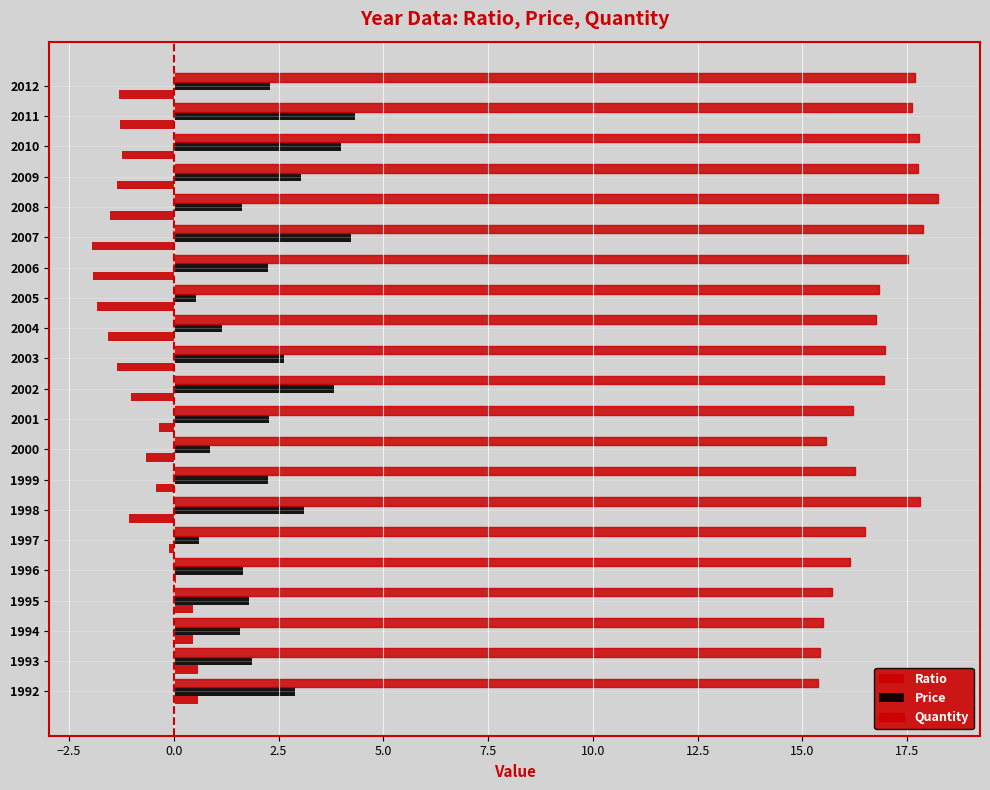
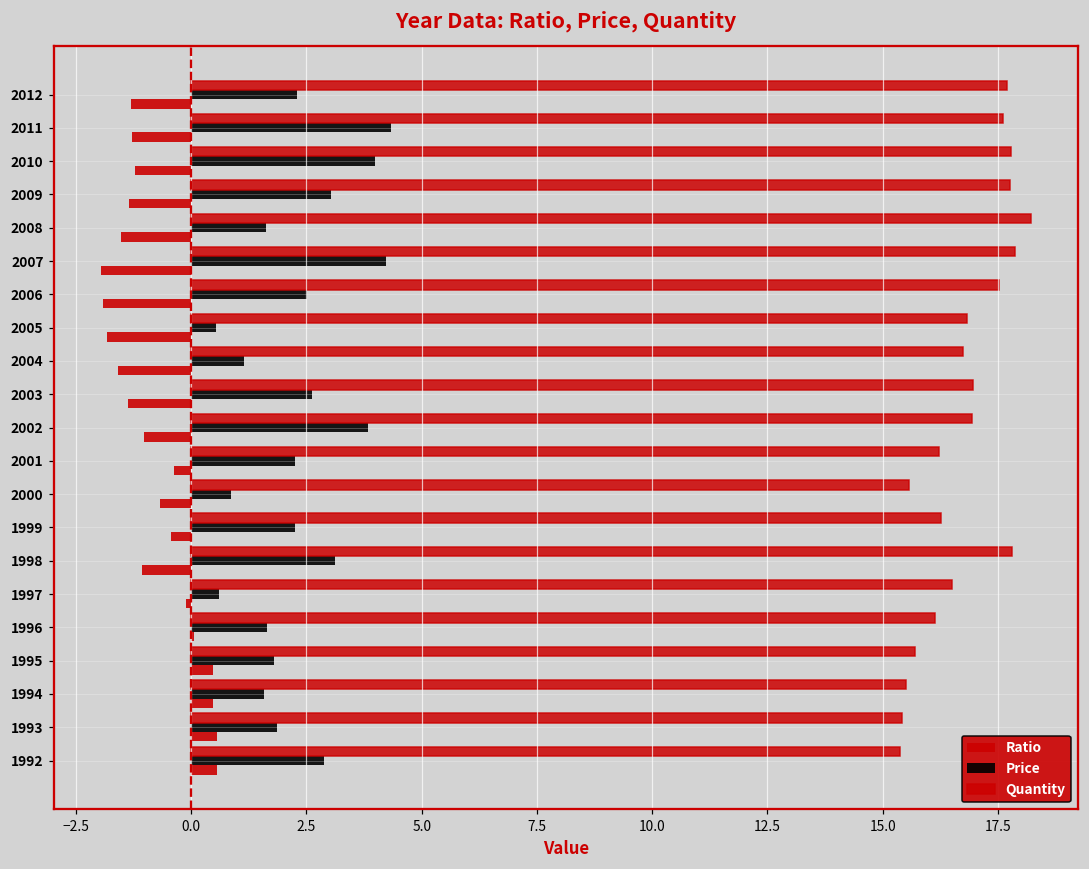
  {
    "Price": {
      "2012": 2.3,
      "2011": 4.3,
      "2010": 4.0,
      "2009": 3.0,
      "2008": 1.6,
      "2007": 4.2,
-     "2006": 2.3,
+     "2006": 2.5,
      "2005": 0.5,
      "2004": 1.1,
      "2003": 2.6,
      "2002": 3.8,
      "2001": 2.3,
      "2000": 0.9,
      "1999": 2.3,
      "1998": 3.1,
      "1997": 0.6,
      "1996": 1.6,
      "1995": 1.8,
      "1994": 1.6,
      "1993": 1.9,
      "1992": 2.9
    }
  }
